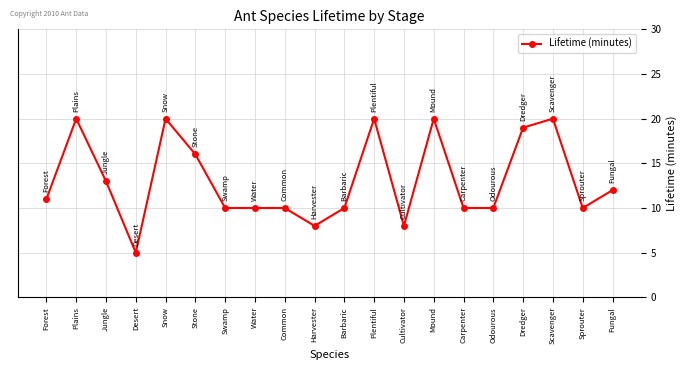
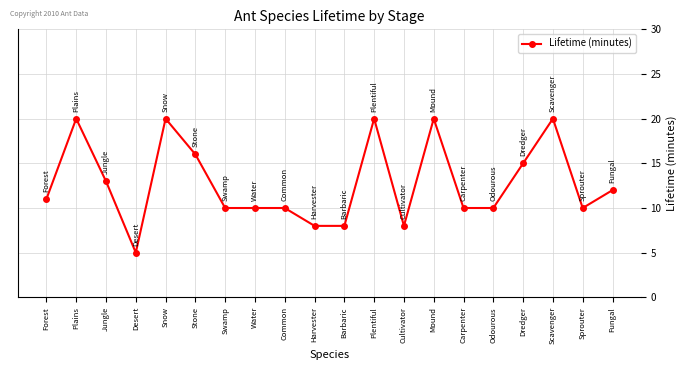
  {
    "Forest": 11,
    "Plains": 20,
    "Jungle": 13,
    "Desert": 5,
    "Snow": 20,
    "Stone": 16,
    "Swamp": 10,
    "Water": 10,
    "Common": 10,
    "Harvester": 8,
-   "Barbaric": 10,
+   "Barbaric": 8,
    "Plentiful": 20,
    "Cultivator": 8,
    "Mound": 20,
    "Carpenter": 10,
    "Odourous": 10,
-   "Dredger": 19,
+   "Dredger": 15,
    "Scavenger": 20,
    "Sprouter": 10,
    "Fungal": 12
  }
